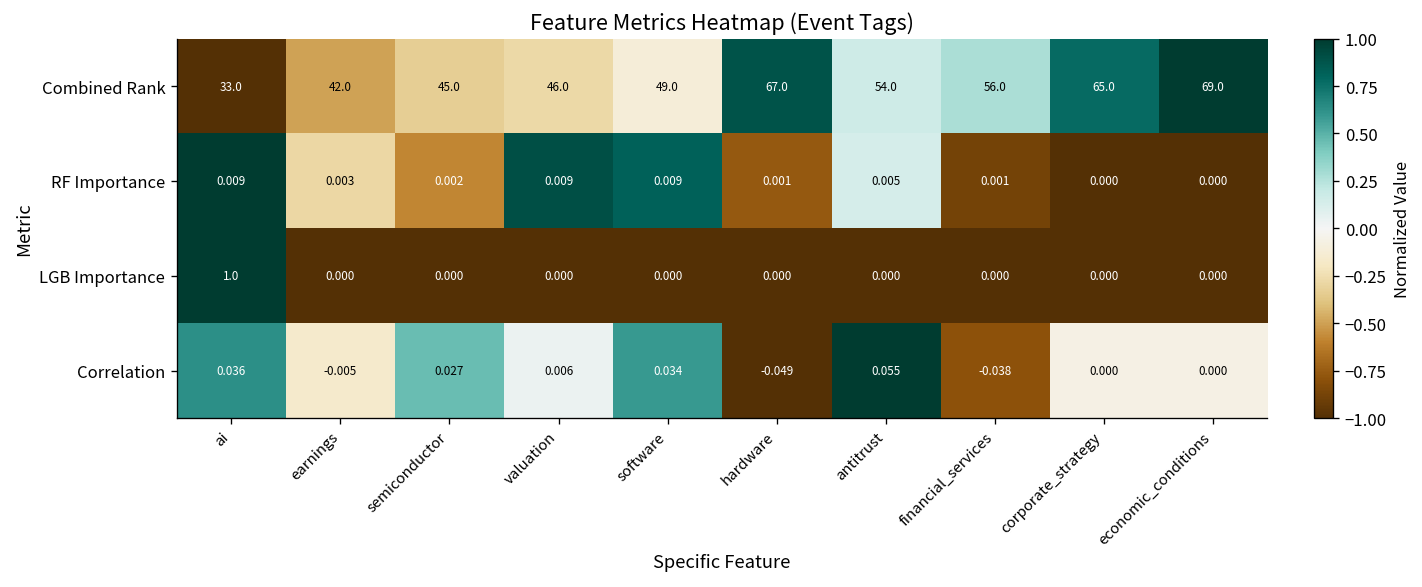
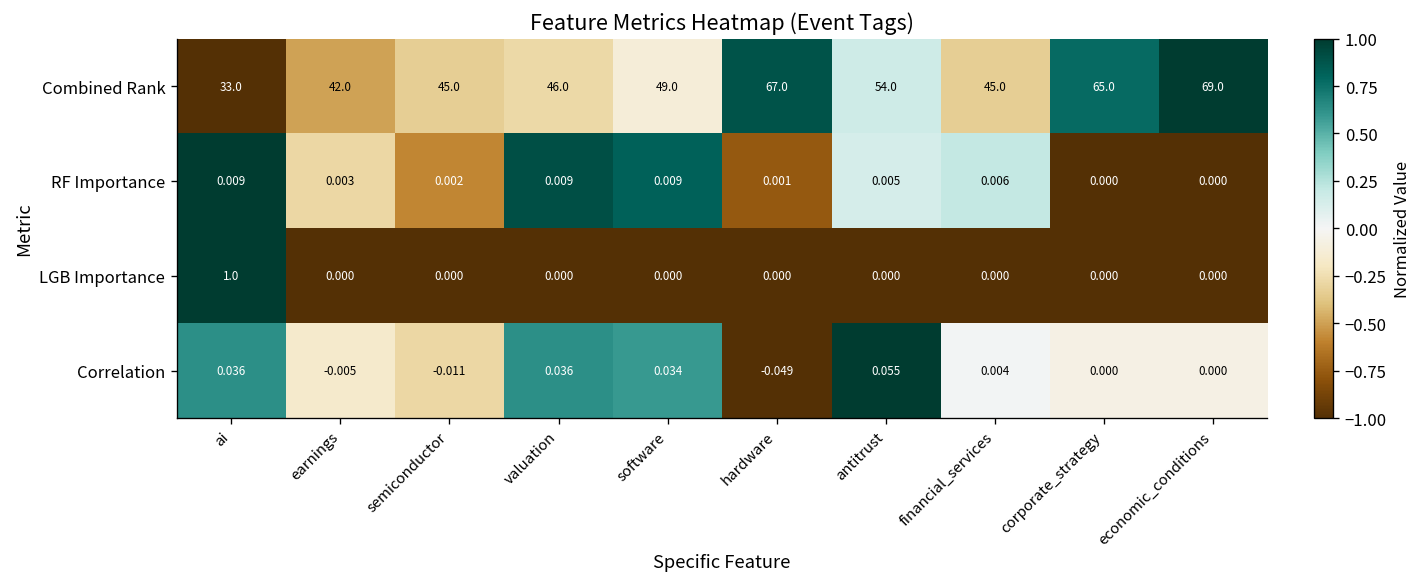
  {
    "Combined Rank": {
      "ai": 33.0,
      "earnings": 42.0,
      "semiconductor": 45.0,
      "valuation": 46.0,
      "software": 49.0,
      "hardware": 67.0,
      "antitrust": 54.0,
-     "financial_services": 56.0,
+     "financial_services": 45.0,
      "corporate_strategy": 65.0,
      "economic_conditions": 69.0
    },
    "RF Importance": {
      "ai": 0.009,
      "earnings": 0.003,
      "semiconductor": 0.002,
      "valuation": 0.009,
      "software": 0.009,
      "hardware": 0.001,
      "antitrust": 0.005,
-     "financial_services": 0.001,
+     "financial_services": 0.006,
      "corporate_strategy": 0.000,
      "economic_conditions": 0.000
    },
    "LGB Importance": {
      "ai": 1.0,
      "earnings": 0.000,
      "semiconductor": 0.000,
      "valuation": 0.000,
      "software": 0.000,
      "hardware": 0.000,
      "antitrust": 0.000,
      "financial_services": 0.000,
      "corporate_strategy": 0.000,
      "economic_conditions": 0.000
    },
    "Correlation": {
      "ai": 0.036,
      "earnings": -0.005,
-     "semiconductor": 0.027,
-     "valuation": 0.006,
+     "semiconductor": -0.011,
+     "valuation": 0.036,
      "software": 0.034,
      "hardware": -0.049,
      "antitrust": 0.055,
-     "financial_services": -0.038,
+     "financial_services": 0.004,
      "corporate_strategy": 0.000,
      "economic_conditions": 0.000
    }
  }
